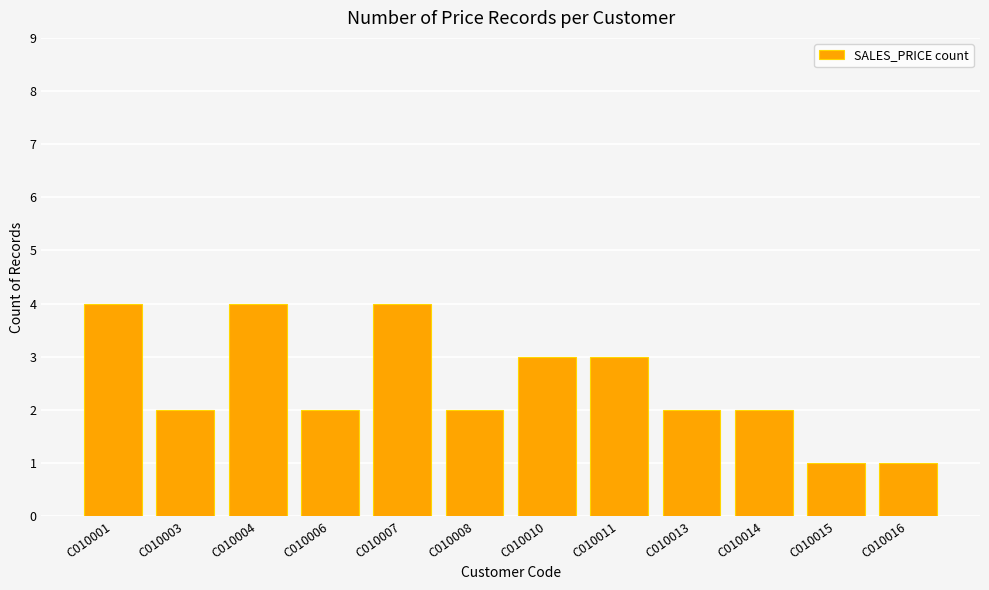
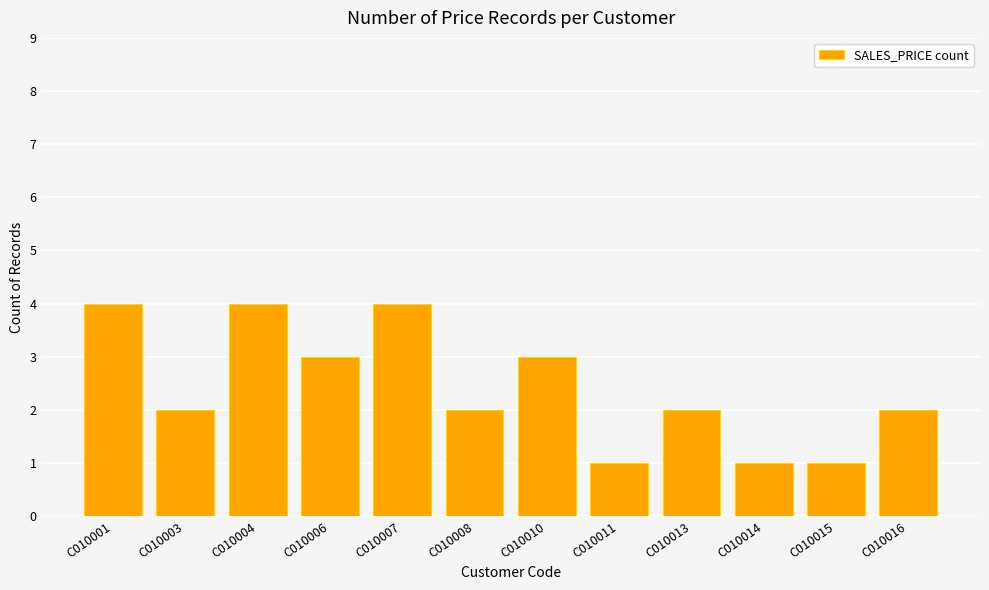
  {
    "C010001": 4,
    "C010003": 2,
    "C010004": 4,
-   "C010006": 2,
+   "C010006": 3,
    "C010007": 4,
    "C010008": 2,
    "C010010": 3,
-   "C010011": 3,
+   "C010011": 1,
    "C010013": 2,
-   "C010014": 2,
+   "C010014": 1,
    "C010015": 1,
-   "C010016": 1
+   "C010016": 2
  }
